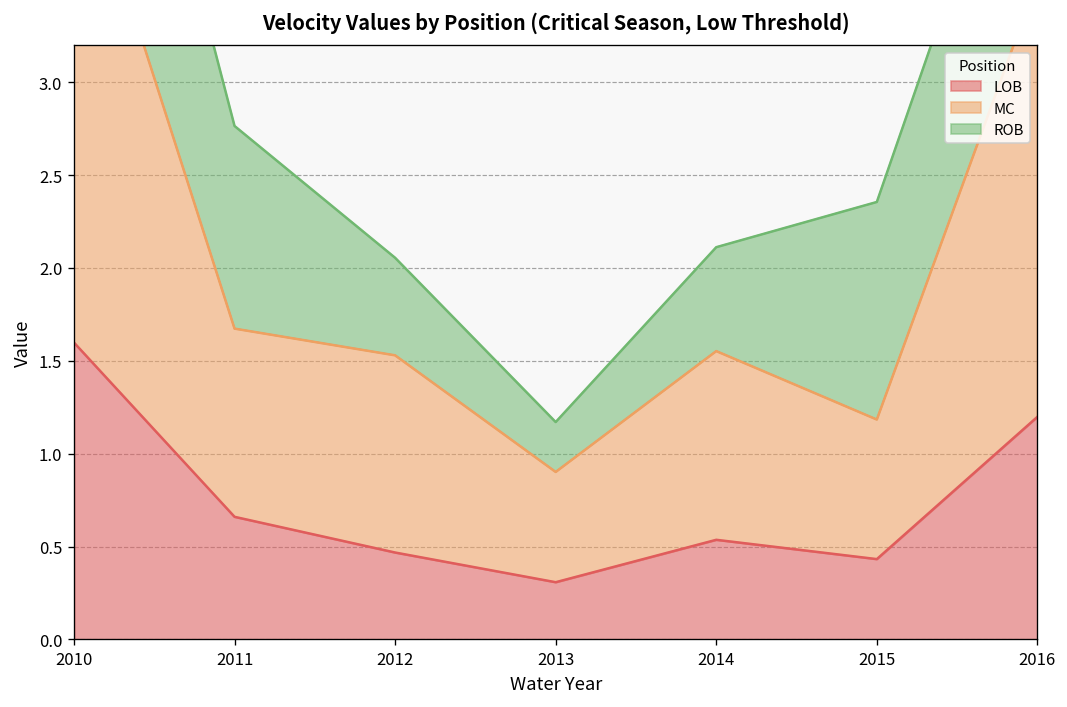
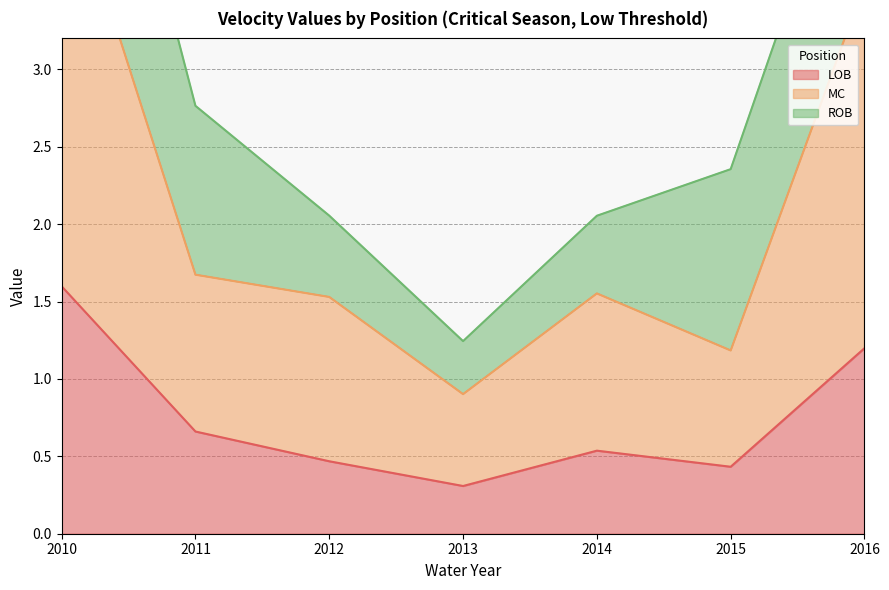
  {
    "ROB": {
      "2011": 1.09,
      "2012": 0.53,
-     "2013": 0.27,
-     "2014": 0.56,
+     "2013": 0.34,
+     "2014": 0.50,
      "2015": 1.17
    }
  }
